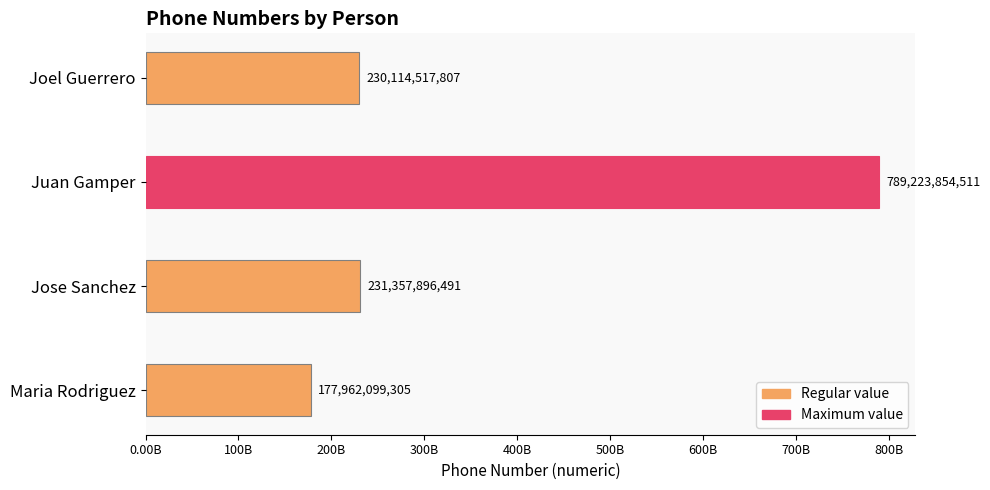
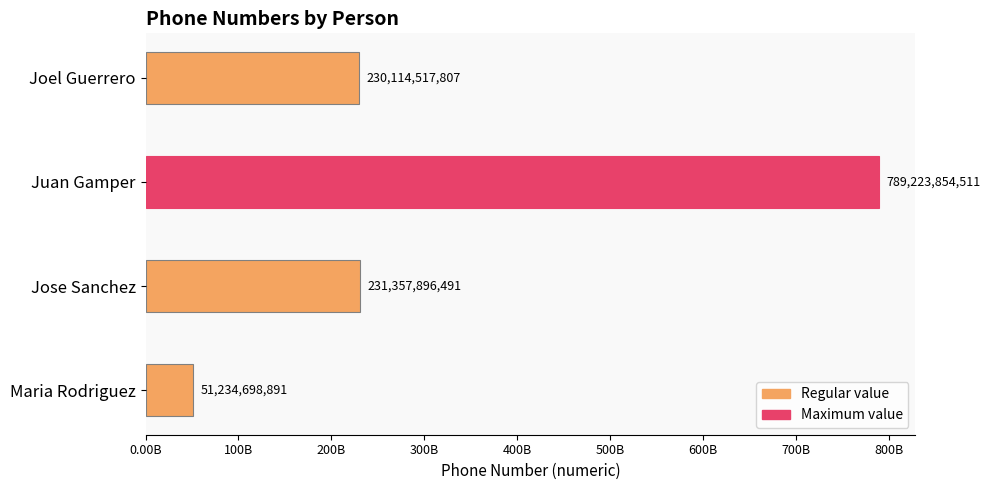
  {
    "Joel Guerrero": "230,114,517,807",
    "Juan Gamper": "789,223,854,511",
    "Jose Sanchez": "231,357,896,491",
-   "Maria Rodriguez": "177,962,099,305"
+   "Maria Rodriguez": "51,234,698,891"
  }
